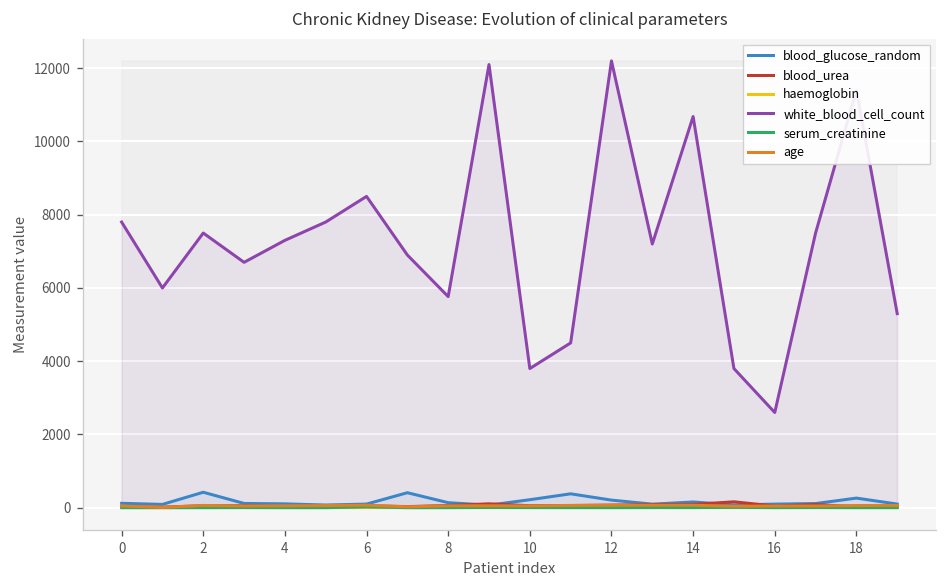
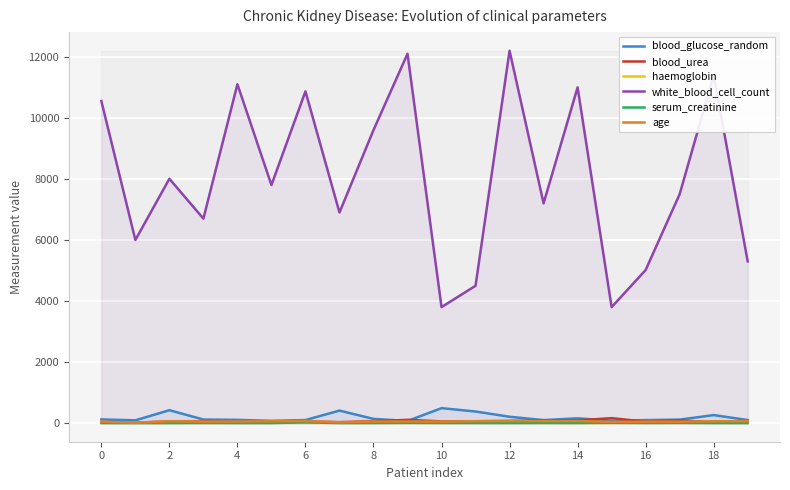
  {
    "blood_glucose_random": {
      "2": 400,
-     "10": 200,
+     "10": 500,
      "12": 200,
      "18": 300
    },
    "white_blood_cell_count": {
-     "0": 7800,
-     "2": 7500,
-     "4": 7300,
-     "6": 8500,
-     "8": 5800,
+     "0": 10600,
+     "2": 8000,
+     "4": 11100,
+     "6": 10900,
+     "8": 9600,
      "10": 3800,
-     "14": 10700,
-     "16": 2600
+     "14": 11000,
+     "16": 5000
    }
  }
